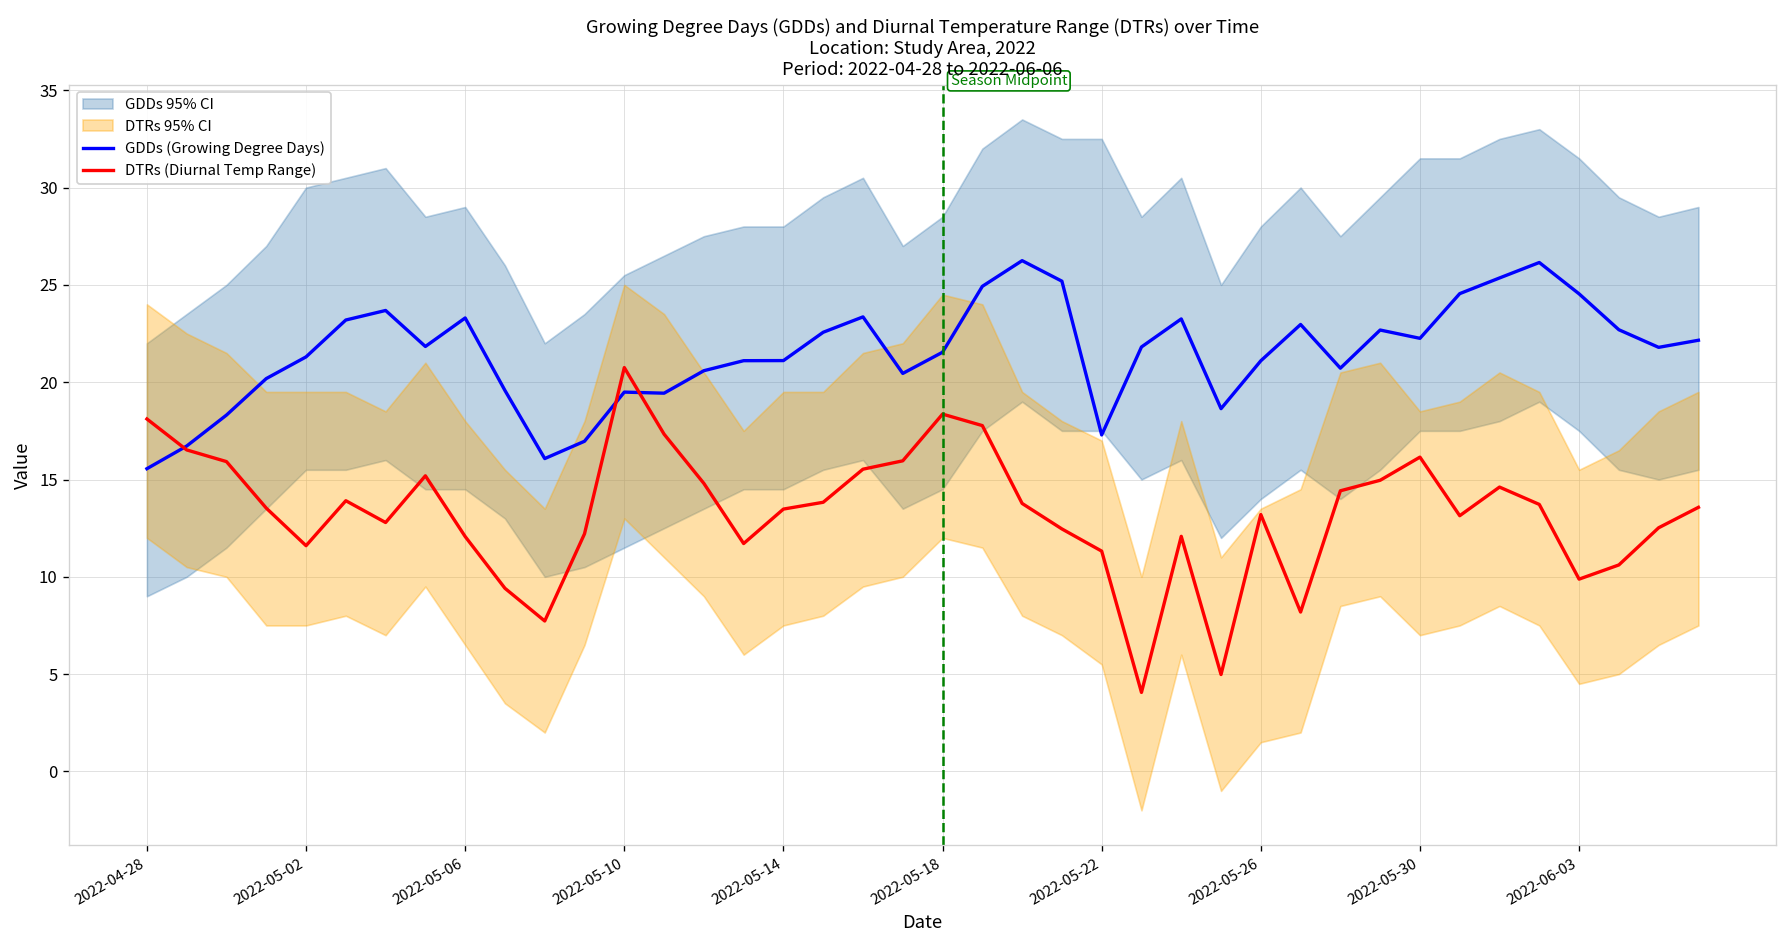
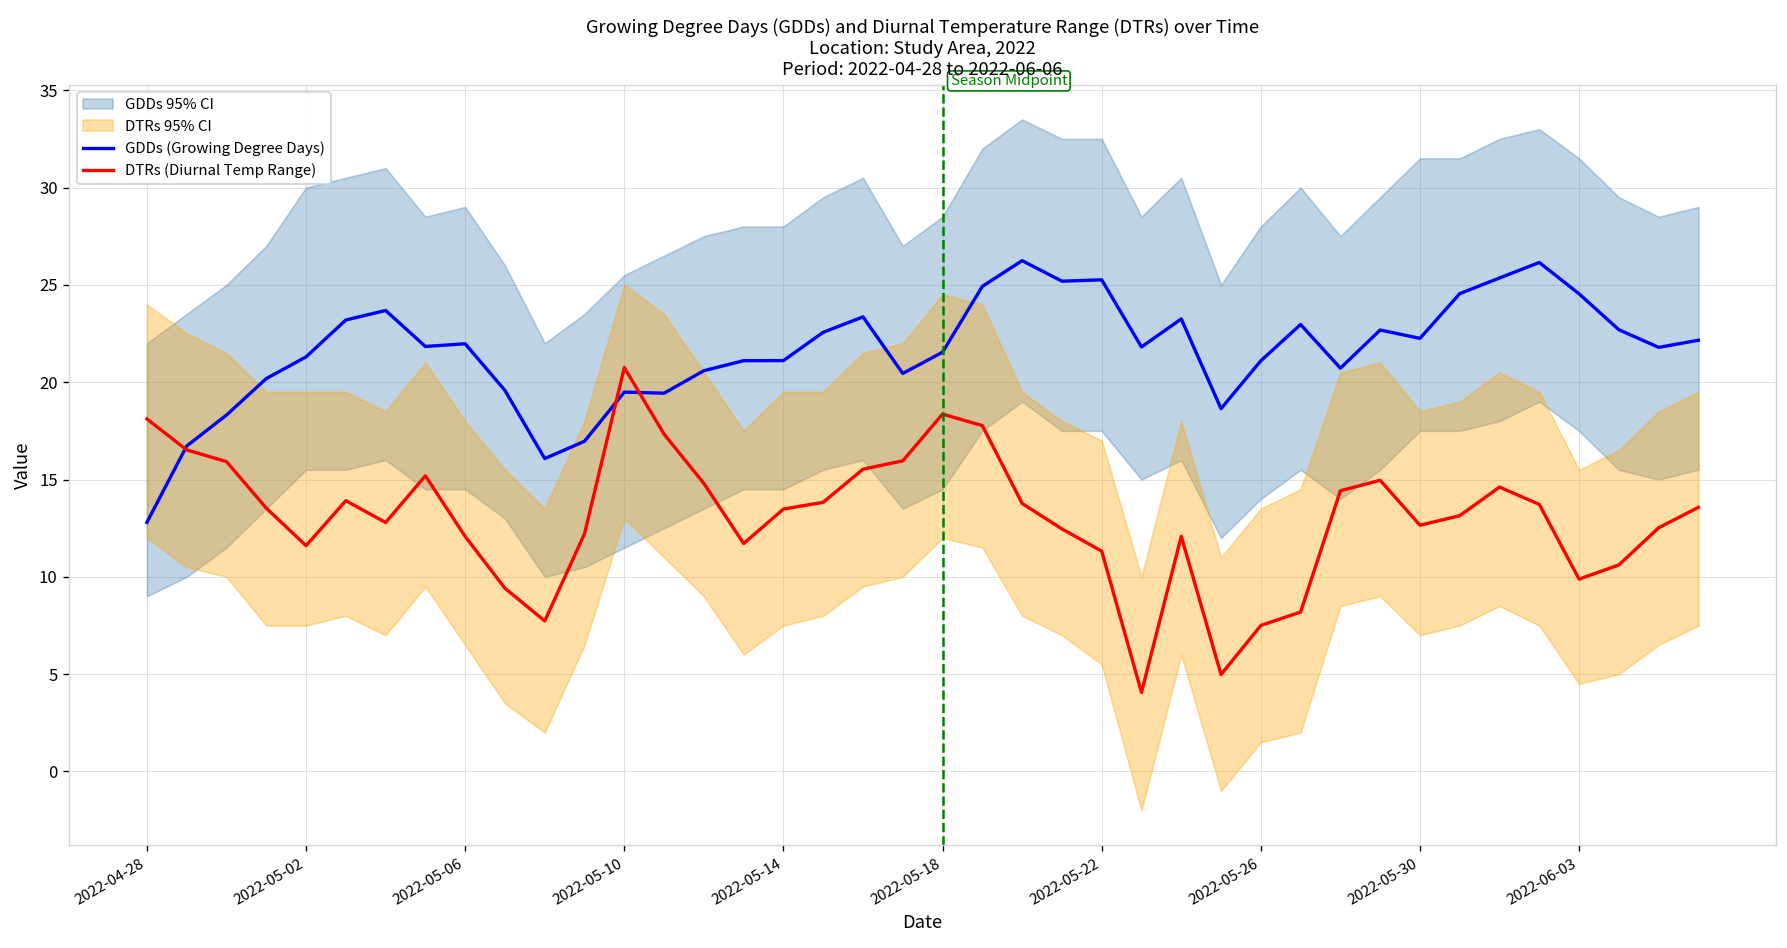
  {
    "GDDs (Growing Degree Days)": {
-     "2022-04-28": 15.6,
+     "2022-04-28": 12.8,
      "2022-05-02": 21.3,
-     "2022-05-06": 23.3,
+     "2022-05-06": 22.0,
      "2022-05-10": 19.5,
      "2022-05-14": 21.1,
      "2022-05-18": 21.5,
-     "2022-05-22": 17.3,
+     "2022-05-22": 25.3,
      "2022-05-26": 21.1,
      "2022-05-30": 22.3,
      "2022-06-03": 24.5
    },
    "DTRs (Diurnal Temp Range)": {
      "2022-04-28": 18.1,
      "2022-05-02": 11.6,
      "2022-05-06": 12.1,
      "2022-05-10": 20.8,
      "2022-05-14": 13.5,
      "2022-05-18": 18.4,
      "2022-05-22": 11.3,
-     "2022-05-26": 13.2,
-     "2022-05-30": 16.2,
+     "2022-05-26": 7.5,
+     "2022-05-30": 12.7,
      "2022-06-03": 9.9
    }
  }
